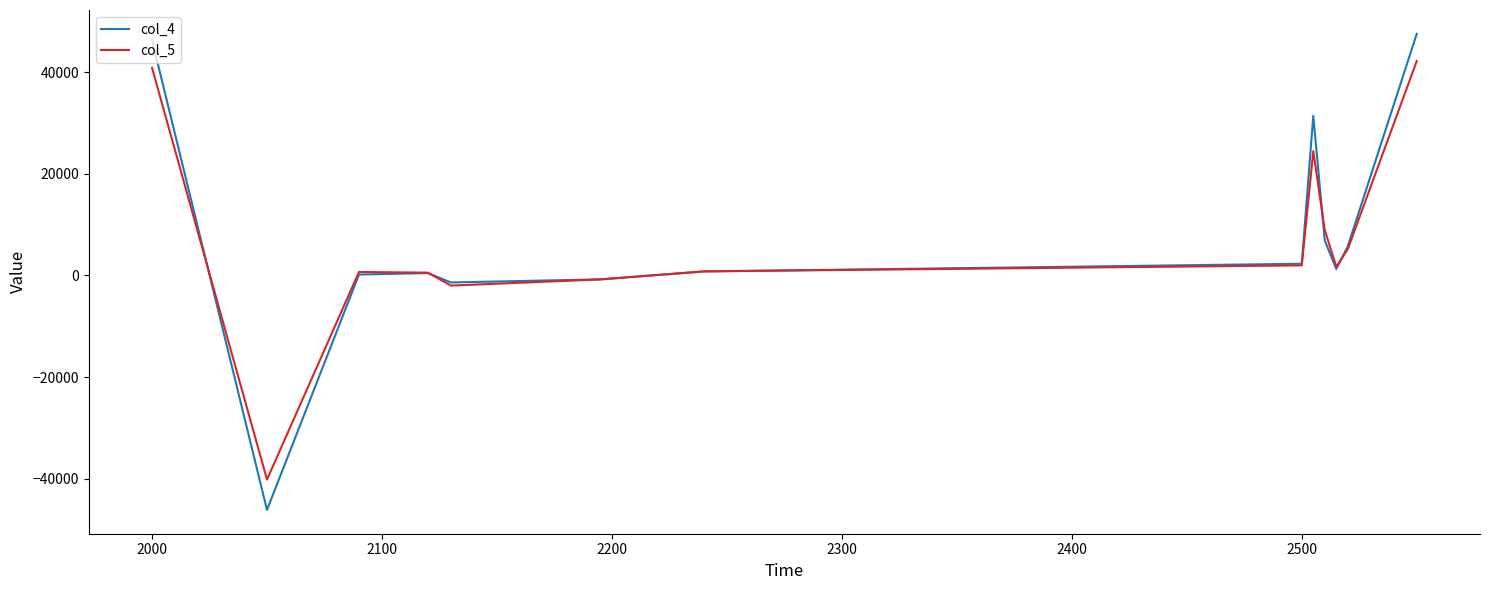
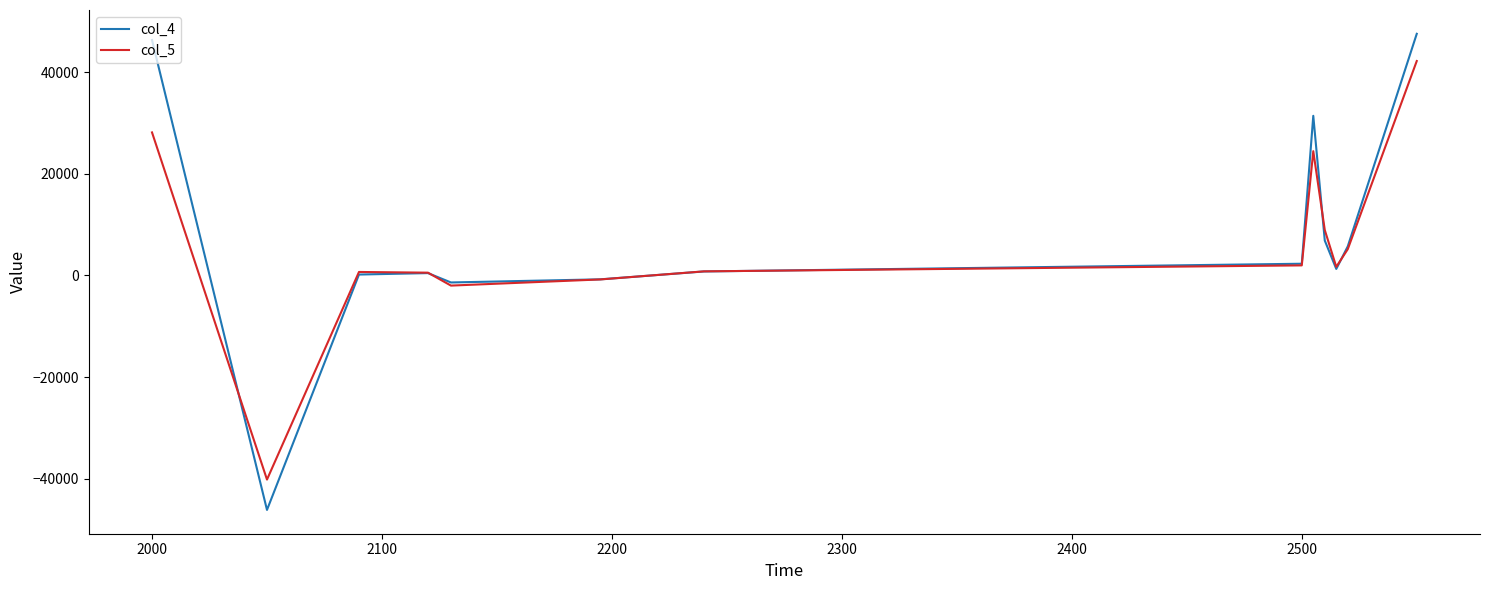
  {
    "col_5": {
-     "2000": 41000
+     "2000": 28000
    }
  }
